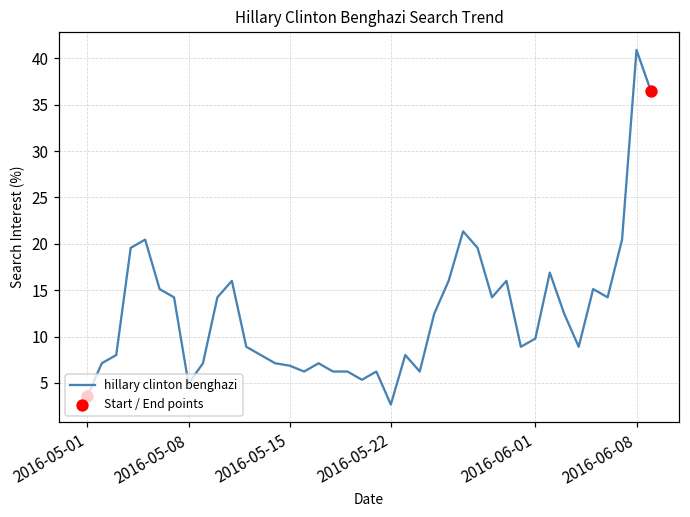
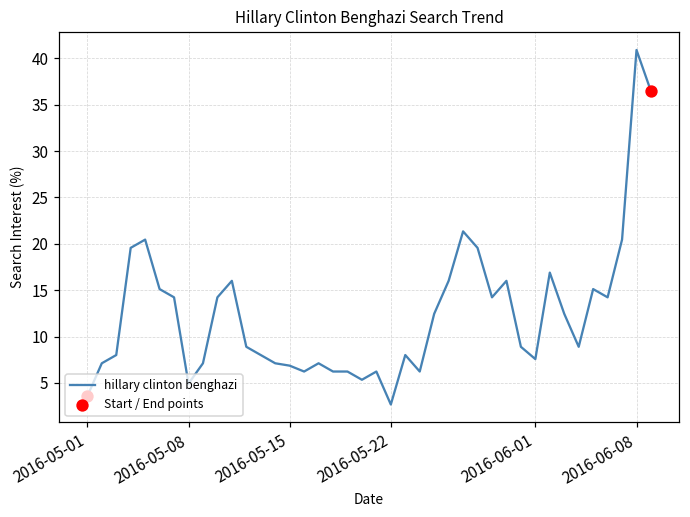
  {
    "hillary clinton benghazi": {
      "2016-05-15": 7,
      "2016-05-22": 3,
-     "2016-06-01": 10,
+     "2016-06-01": 8,
      "2016-06-08": 41
    }
  }
